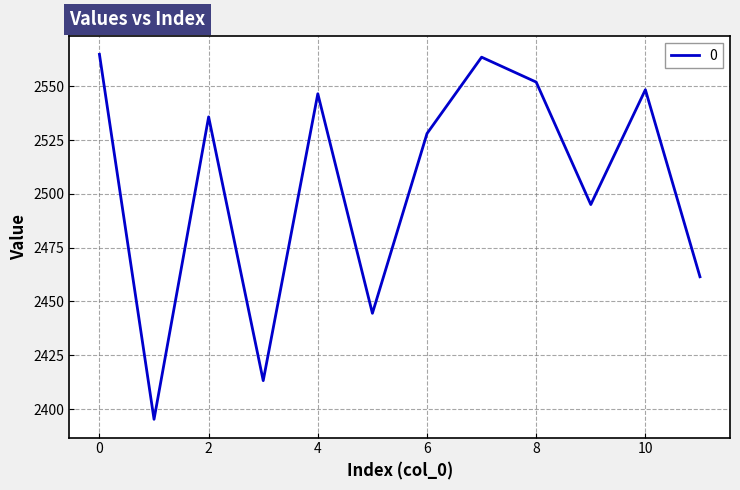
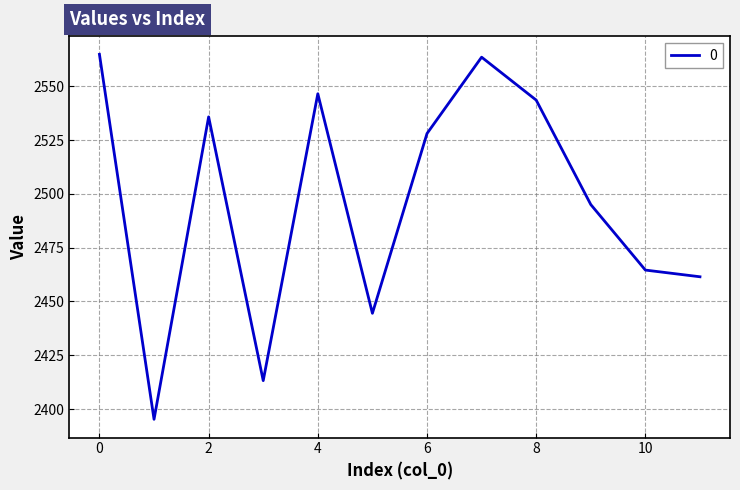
  {
    "0": 2565,
    "2": 2536,
    "4": 2547,
    "6": 2528,
-   "8": 2552,
-   "10": 2548
+   "8": 2544,
+   "10": 2465
  }
